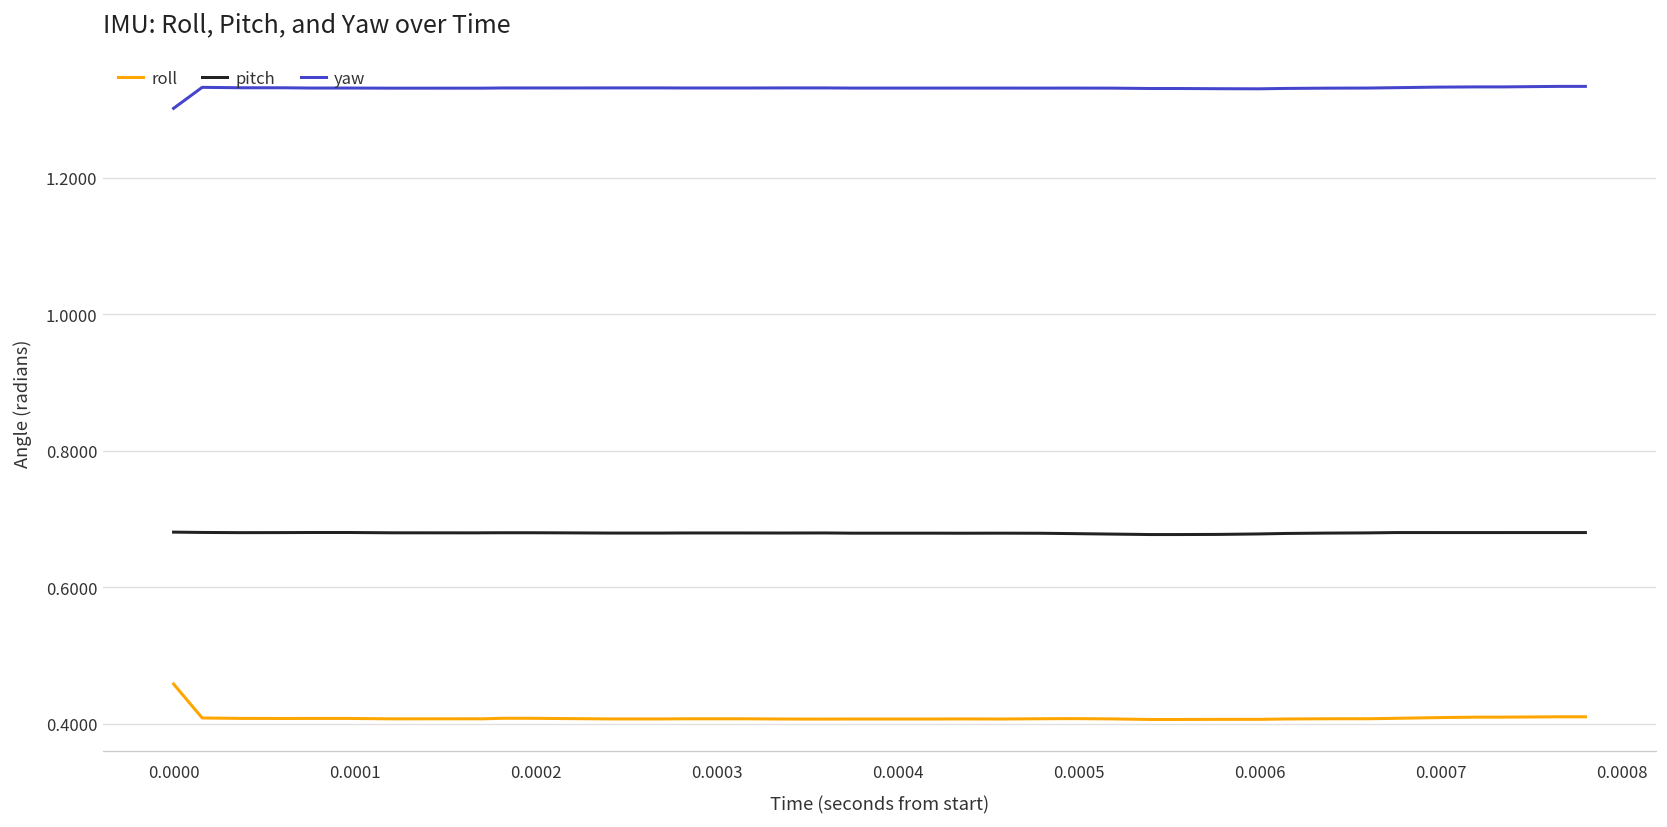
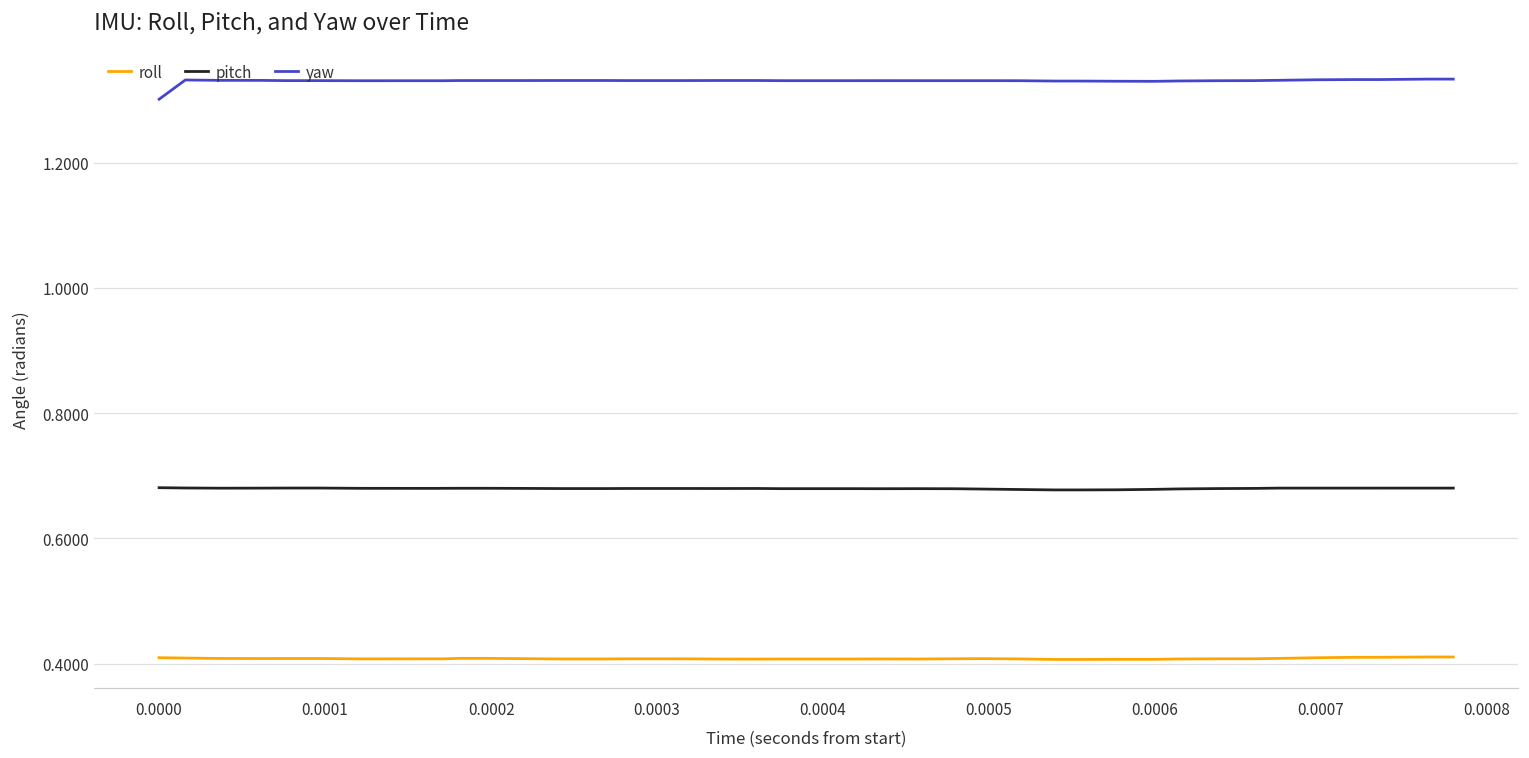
  {
    "roll": {
-     "0.0000": 0.46
+     "0.0000": 0.41
    },
    "pitch": {
      "0.0000": 0.68
    },
    "yaw": {
      "0.0000": 1.30
    }
  }
